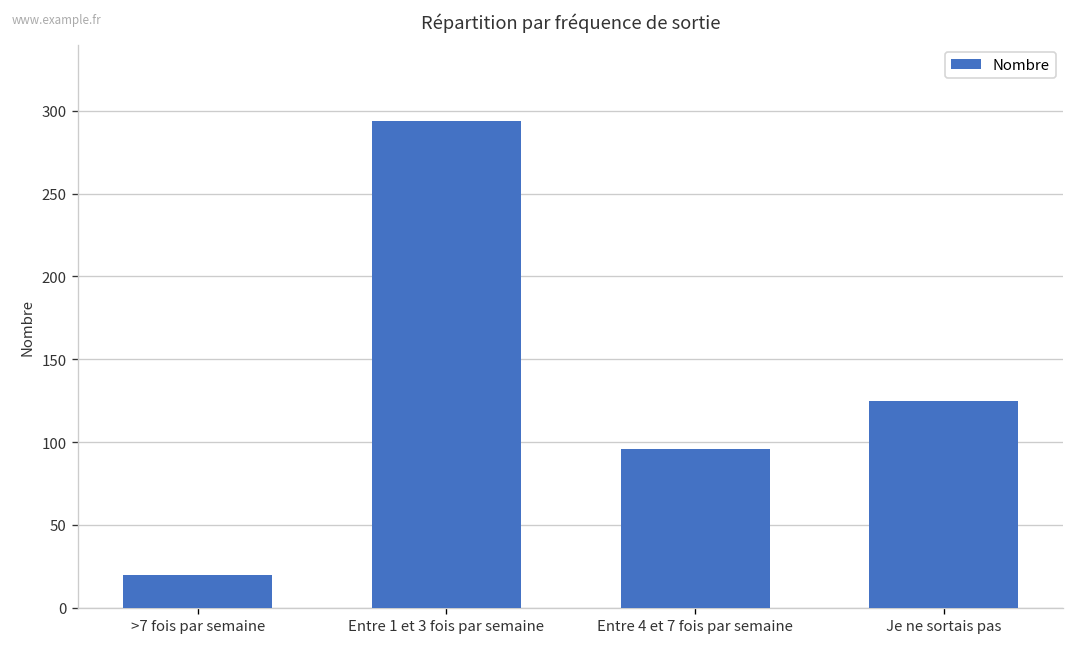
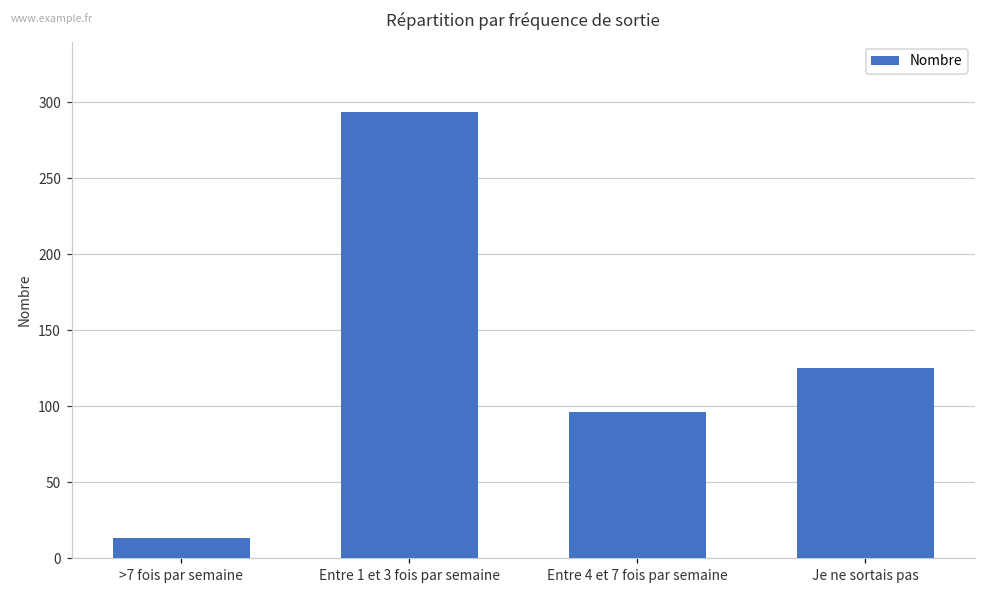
  {
-   ">7 fois par semaine": 20,
+   ">7 fois par semaine": 13,
    "Entre 1 et 3 fois par semaine": 294,
    "Entre 4 et 7 fois par semaine": 96,
    "Je ne sortais pas": 125
  }
